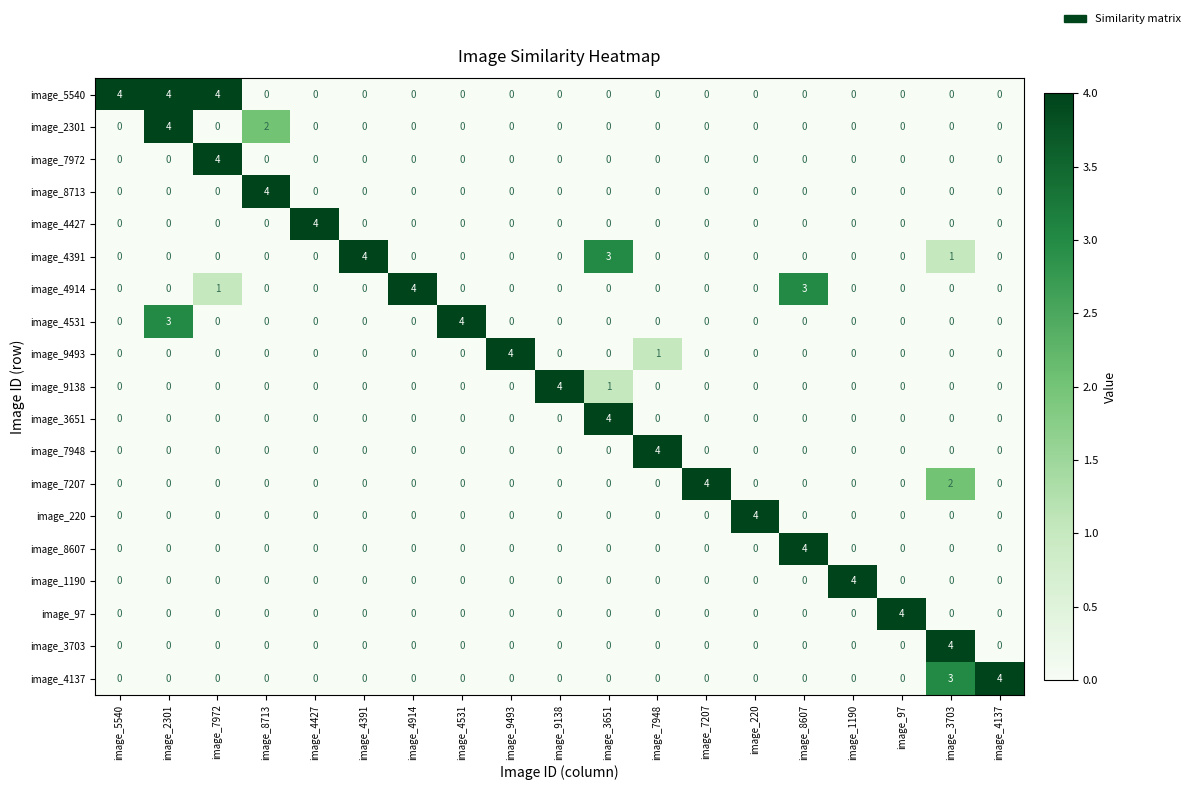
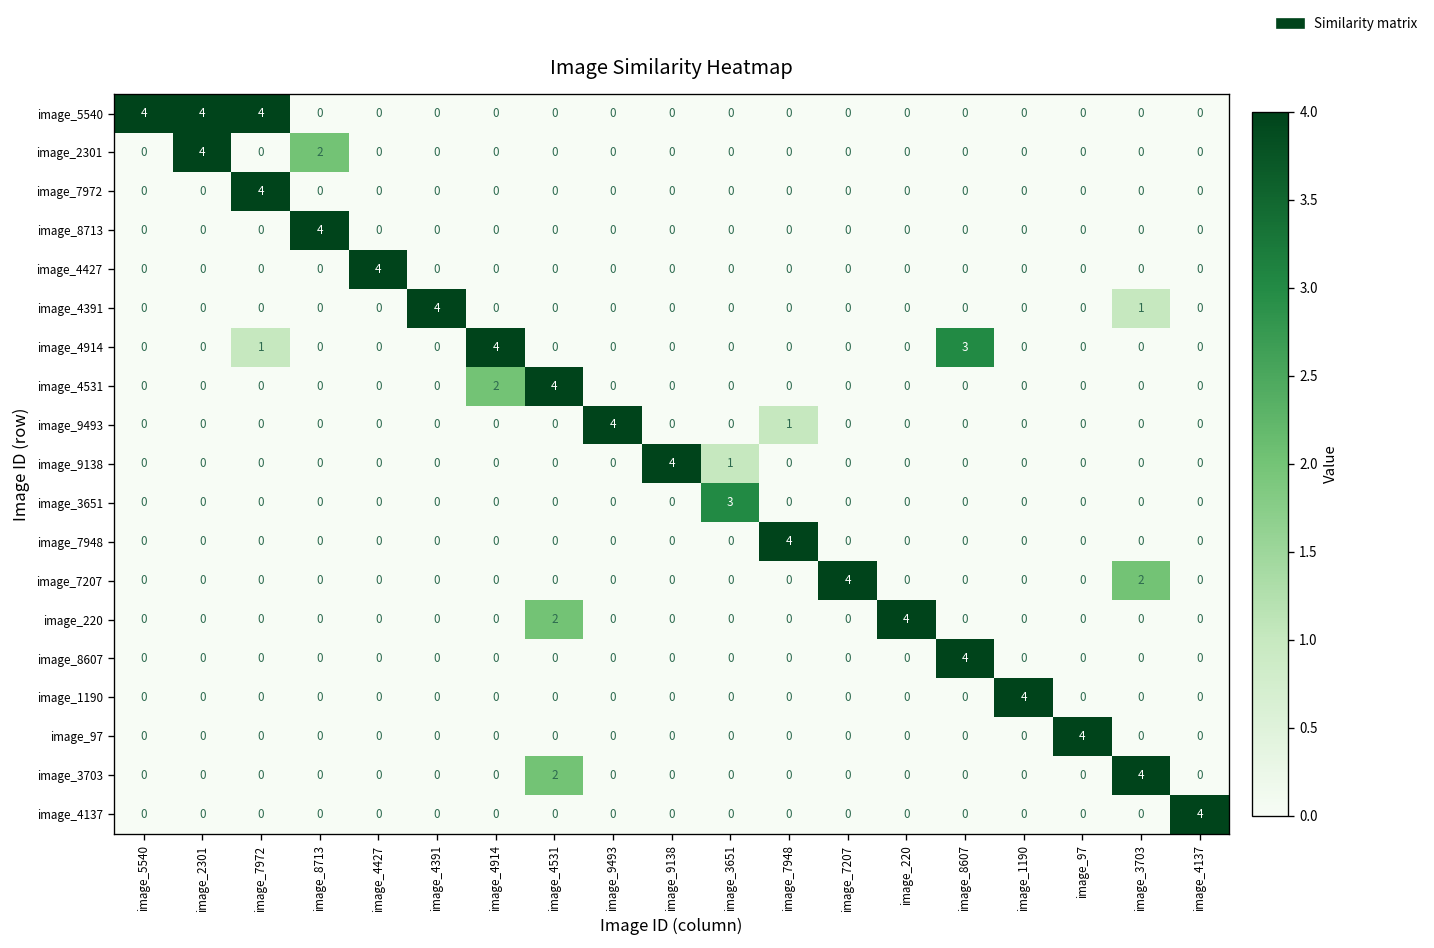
  {
    "image_4391": {
      "image_5540": 0,
      "image_2301": 0,
      "image_7972": 0,
      "image_8713": 0,
      "image_4427": 0,
      "image_4391": 4,
      "image_4914": 0,
      "image_4531": 0,
      "image_9493": 0,
      "image_9138": 0,
-     "image_3651": 3,
+     "image_3651": 0,
      "image_7948": 0,
      "image_7207": 0,
      "image_220": 0,
      "image_8607": 0,
      "image_1190": 0,
      "image_97": 0,
      "image_3703": 1,
      "image_4137": 0
    },
    "image_4531": {
      "image_5540": 0,
-     "image_2301": 3,
+     "image_2301": 0,
      "image_7972": 0,
      "image_8713": 0,
      "image_4427": 0,
      "image_4391": 0,
-     "image_4914": 0,
+     "image_4914": 2,
      "image_4531": 4,
      "image_9493": 0,
      "image_9138": 0,
      "image_3651": 0,
      "image_7948": 0,
      "image_7207": 0,
      "image_220": 0,
      "image_8607": 0,
      "image_1190": 0,
      "image_97": 0,
      "image_3703": 0,
      "image_4137": 0
    },
    "image_3651": {
      "image_5540": 0,
      "image_2301": 0,
      "image_7972": 0,
      "image_8713": 0,
      "image_4427": 0,
      "image_4391": 0,
      "image_4914": 0,
      "image_4531": 0,
      "image_9493": 0,
      "image_9138": 0,
-     "image_3651": 4,
+     "image_3651": 3,
      "image_7948": 0,
      "image_7207": 0,
      "image_220": 0,
      "image_8607": 0,
      "image_1190": 0,
      "image_97": 0,
      "image_3703": 0,
      "image_4137": 0
    },
    "image_220": {
      "image_5540": 0,
      "image_2301": 0,
      "image_7972": 0,
      "image_8713": 0,
      "image_4427": 0,
      "image_4391": 0,
      "image_4914": 0,
-     "image_4531": 0,
+     "image_4531": 2,
      "image_9493": 0,
      "image_9138": 0,
      "image_3651": 0,
      "image_7948": 0,
      "image_7207": 0,
      "image_220": 4,
      "image_8607": 0,
      "image_1190": 0,
      "image_97": 0,
      "image_3703": 0,
      "image_4137": 0
    },
    "image_3703": {
      "image_5540": 0,
      "image_2301": 0,
      "image_7972": 0,
      "image_8713": 0,
      "image_4427": 0,
      "image_4391": 0,
      "image_4914": 0,
-     "image_4531": 0,
+     "image_4531": 2,
      "image_9493": 0,
      "image_9138": 0,
      "image_3651": 0,
      "image_7948": 0,
      "image_7207": 0,
      "image_220": 0,
      "image_8607": 0,
      "image_1190": 0,
      "image_97": 0,
      "image_3703": 4,
      "image_4137": 0
    },
    "image_4137": {
      "image_5540": 0,
      "image_2301": 0,
      "image_7972": 0,
      "image_8713": 0,
      "image_4427": 0,
      "image_4391": 0,
      "image_4914": 0,
      "image_4531": 0,
      "image_9493": 0,
      "image_9138": 0,
      "image_3651": 0,
      "image_7948": 0,
      "image_7207": 0,
      "image_220": 0,
      "image_8607": 0,
      "image_1190": 0,
      "image_97": 0,
-     "image_3703": 3,
+     "image_3703": 0,
      "image_4137": 4
    }
  }
